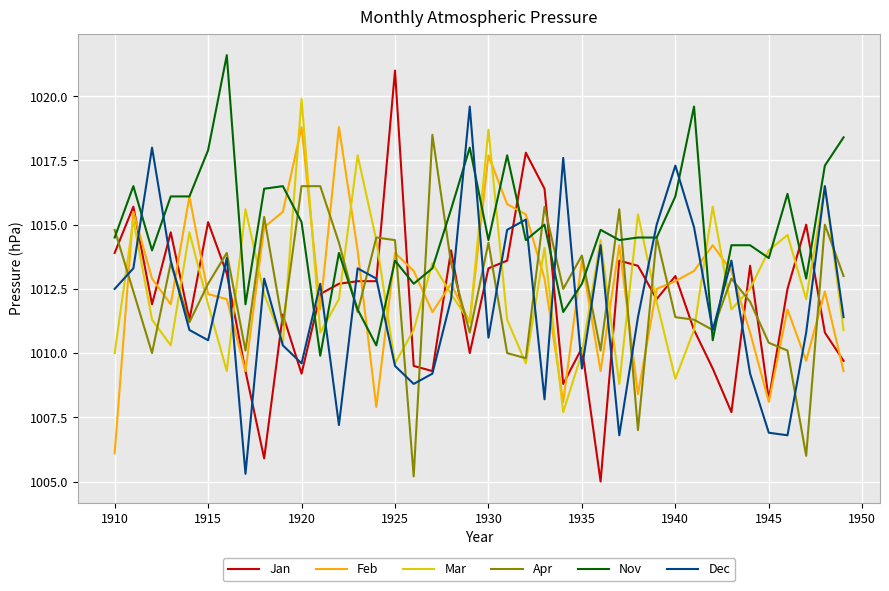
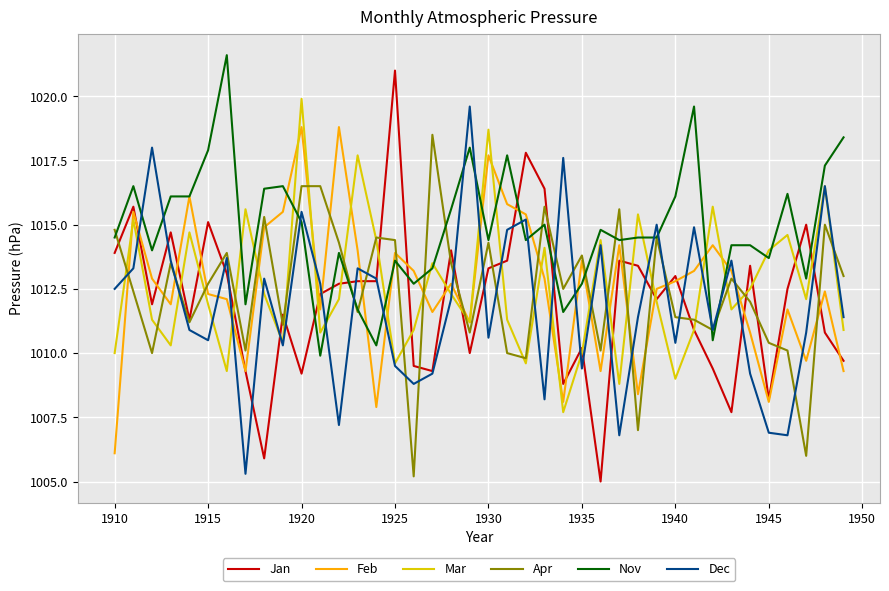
  {
    "Jan": {
      "1910": 1013.9,
      "1915": 1015.1,
      "1920": 1009.2,
      "1925": 1021.0,
      "1930": 1013.3,
      "1935": 1010.2,
      "1940": 1013.0,
      "1945": 1008.2
    },
    "Apr": {
      "1910": 1014.8,
      "1915": 1012.7,
      "1920": 1016.5,
      "1925": 1014.4,
      "1930": 1014.3,
      "1935": 1013.8,
      "1940": 1011.4,
      "1945": 1010.4
    },
    "Nov": {
      "1910": 1014.5,
      "1915": 1017.9,
      "1920": 1015.1,
      "1925": 1013.6,
      "1930": 1014.4,
      "1935": 1012.7,
      "1940": 1016.1,
      "1945": 1013.7
    },
    "Dec": {
      "1910": 1012.5,
      "1915": 1010.5,
-     "1920": 1009.6,
+     "1920": 1015.5,
      "1925": 1009.5,
      "1930": 1010.6,
      "1935": 1009.4,
-     "1940": 1017.3,
+     "1940": 1010.4,
      "1945": 1006.9
    }
  }
